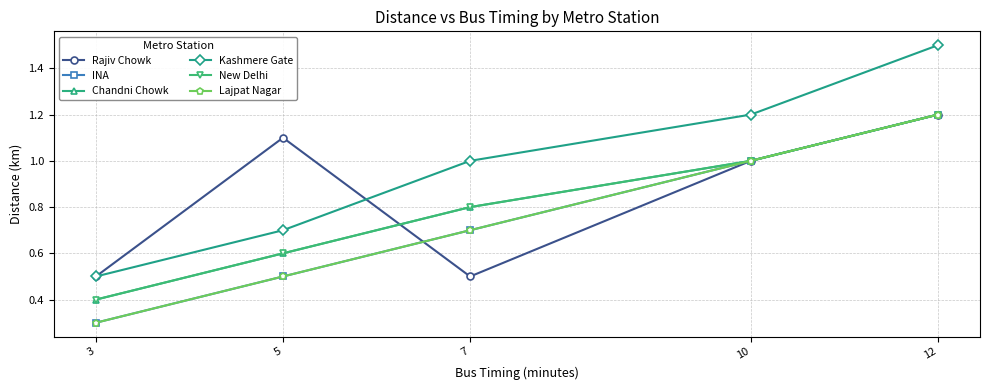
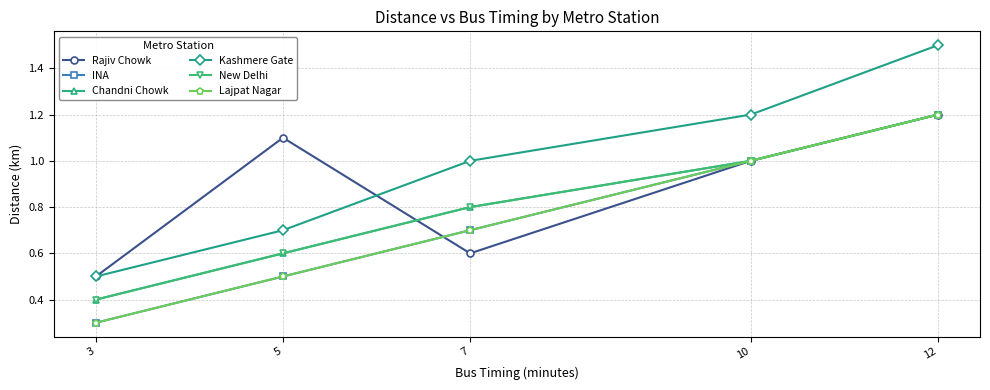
  {
    "Rajiv Chowk": {
      "5": 1.1,
-     "7": 0.5
+     "7": 0.6
    }
  }
